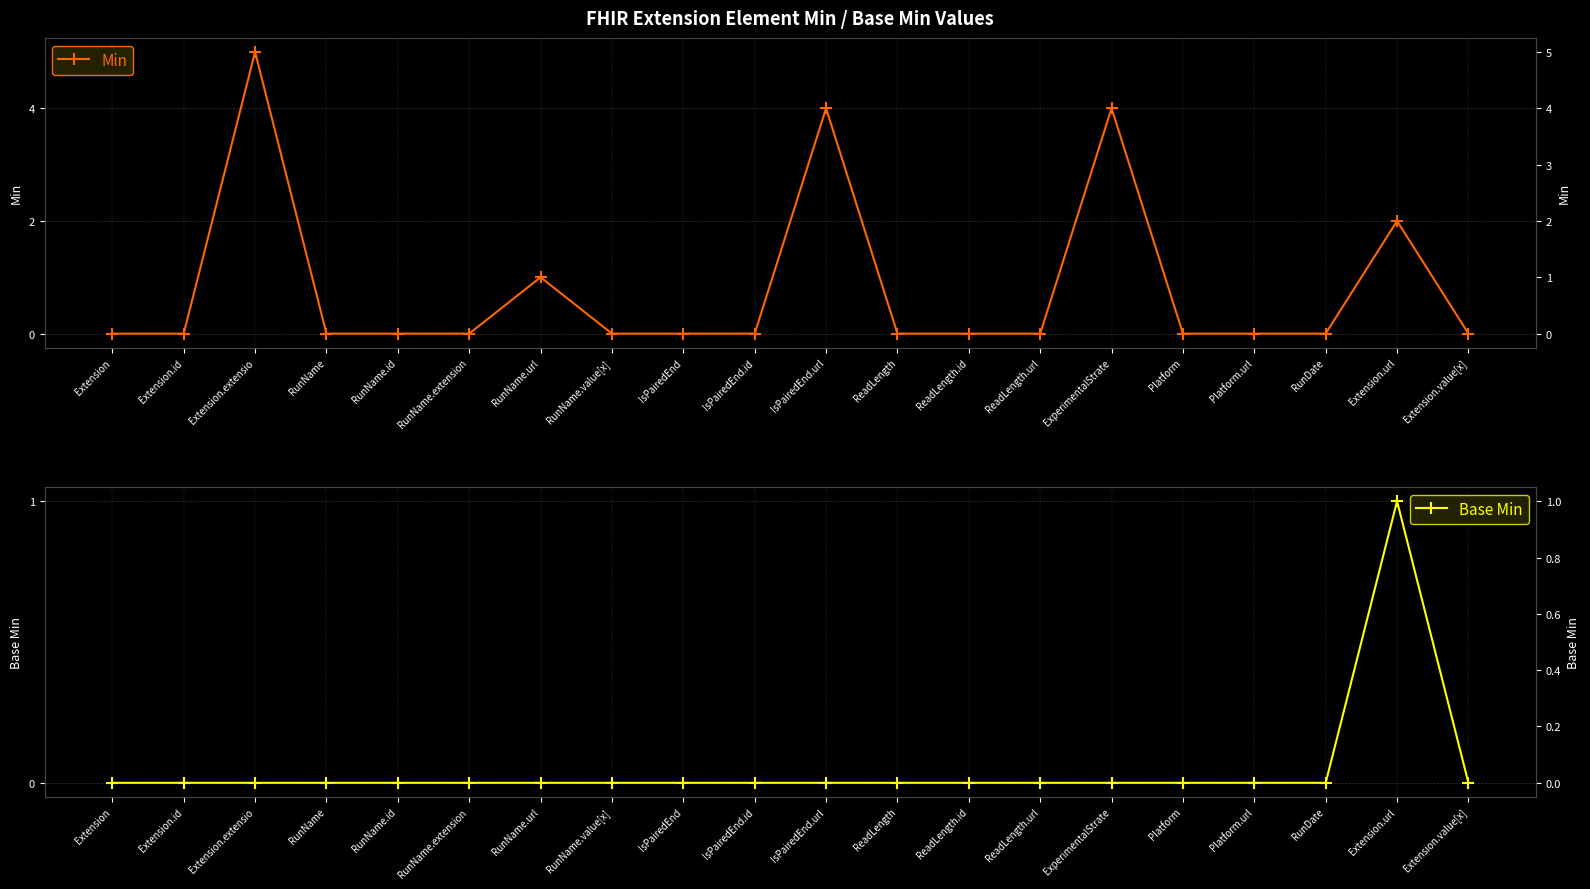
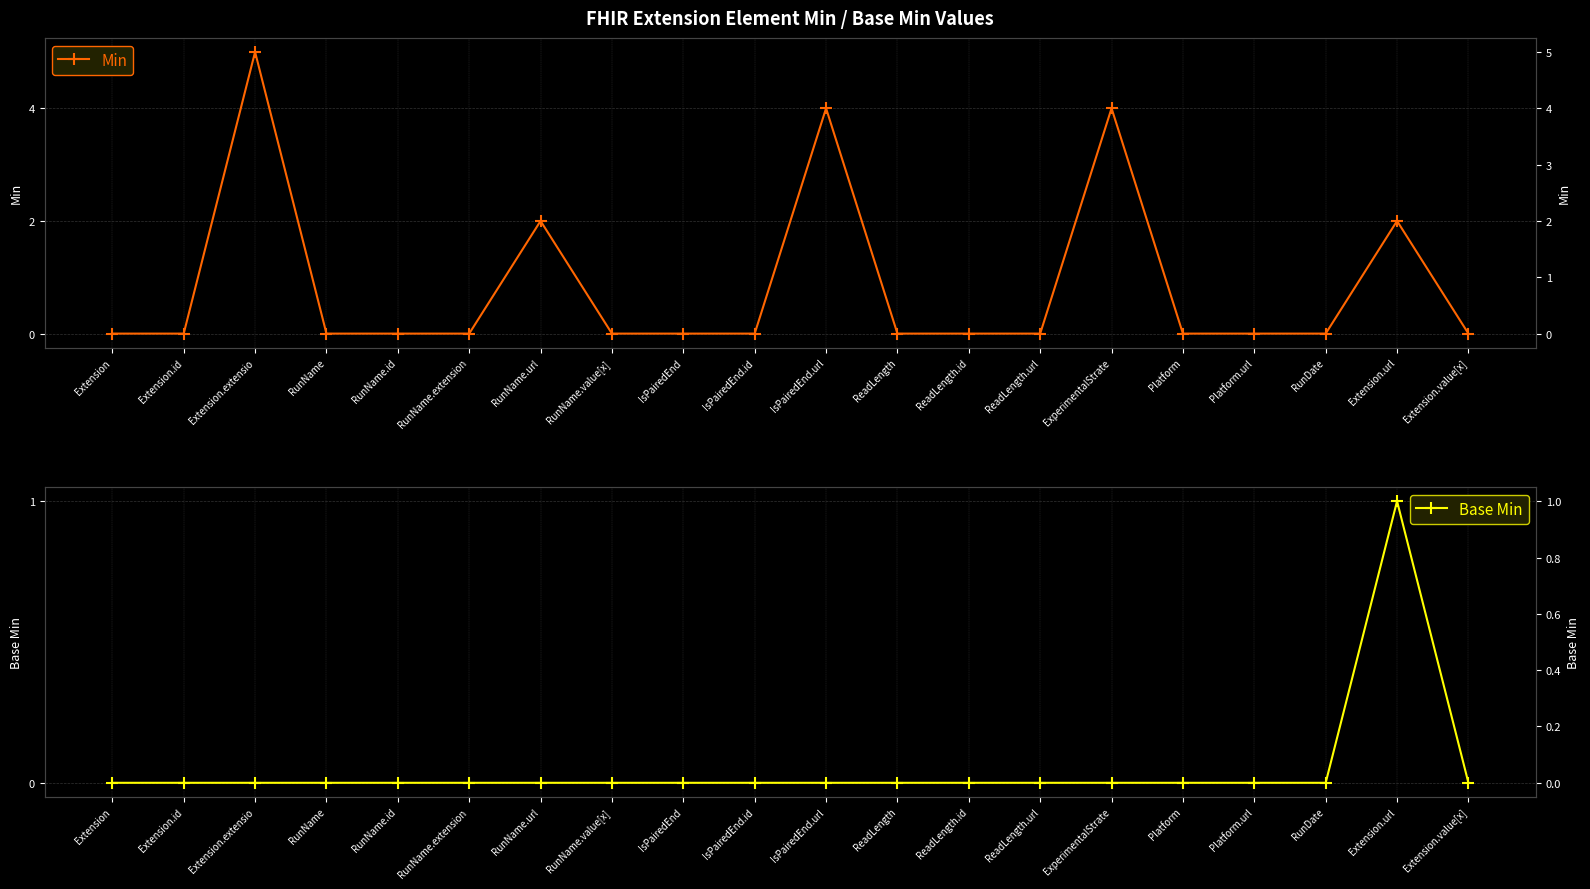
  {
    "FHIR Extension Element Min / Base Min Values": {
      "Extension": 0,
      "Extension.id": 0,
      "Extension.extensio": 5,
      "RunName": 0,
      "RunName.id": 0,
      "RunName.extension": 0,
-     "RunName.url": 1,
+     "RunName.url": 2,
      "RunName.value[x]": 0,
      "IsPairedEnd": 0,
      "IsPairedEnd.id": 0,
      "IsPairedEnd.url": 4,
      "ReadLength": 0,
      "ReadLength.id": 0,
      "ReadLength.url": 0,
      "ExperimentalStrate": 4,
      "Platform": 0,
      "Platform.url": 0,
      "RunDate": 0,
      "Extension.url": 2,
      "Extension.value[x]": 0
    }
  }
